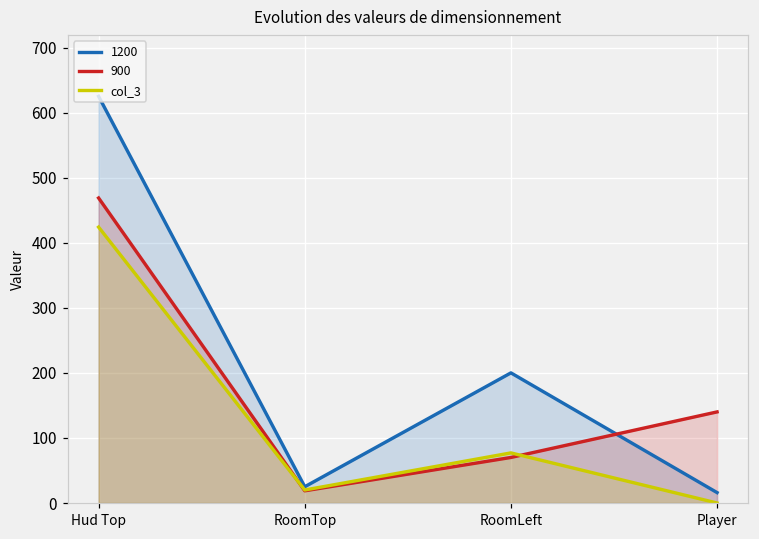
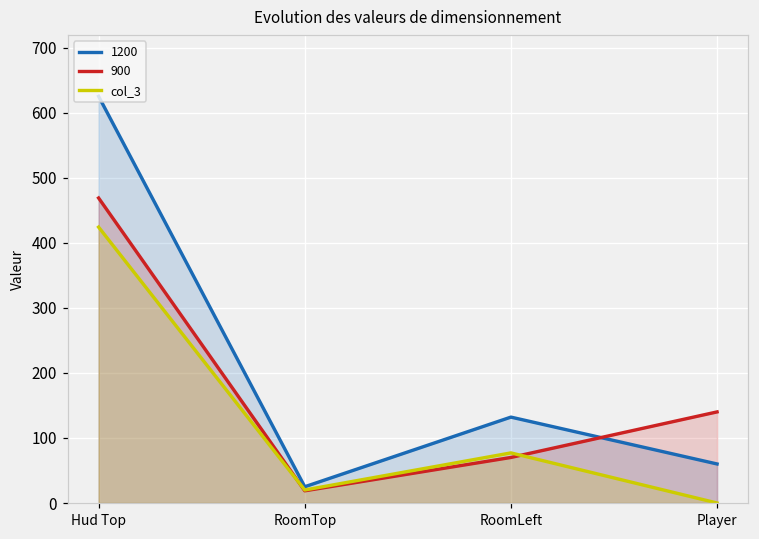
  {
    "1200": {
      "RoomTop": 30,
-     "RoomLeft": 200,
-     "Player": 20
+     "RoomLeft": 130,
+     "Player": 60
    },
    "900": {
      "Hud Top": 470,
      "RoomLeft": 70,
      "Player": 140
    },
    "col_3": {
      "Hud Top": 420,
      "RoomLeft": 80,
      "Player": 0
    }
  }
